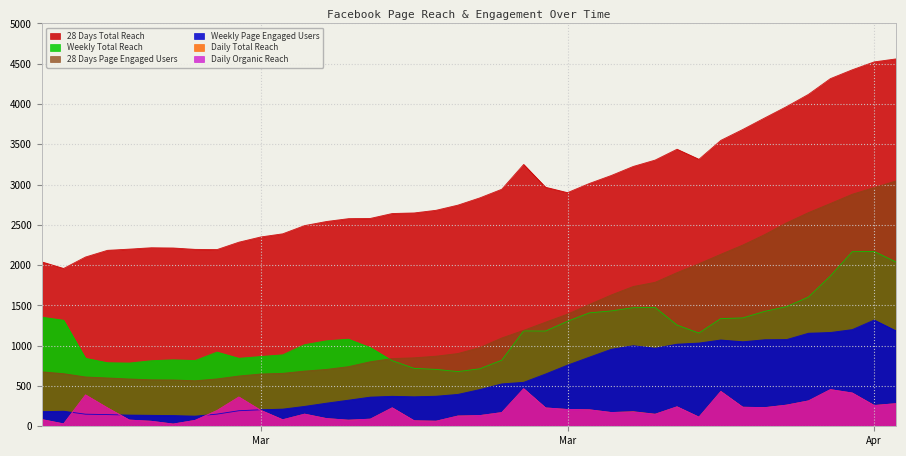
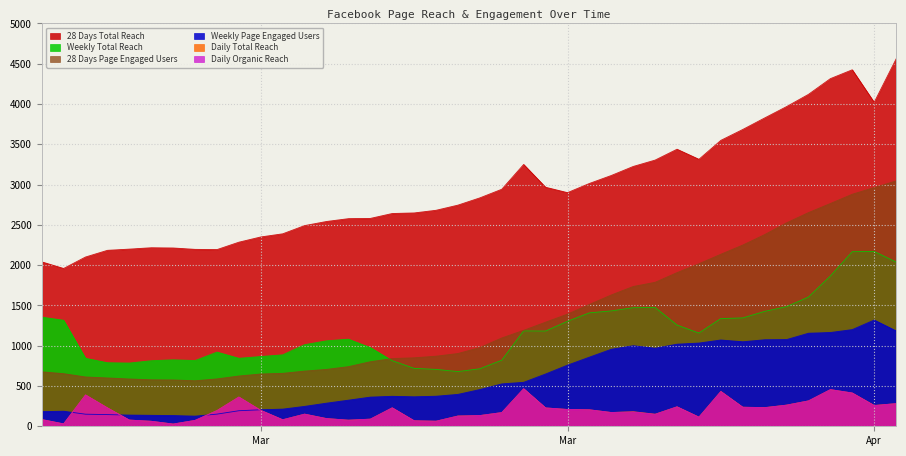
  {
    "28 Days Total Reach": {
-     "Apr": 4500
+     "Apr": 4000
    },
    "Weekly Total Reach": {
      "Apr": 2200
    },
    "28 Days Page Engaged Users": {
      "Apr": 3000
    },
    "Weekly Page Engaged Users": {
      "Apr": 1300
    },
    "Daily Organic Reach": {
      "Apr": 300
    }
  }
